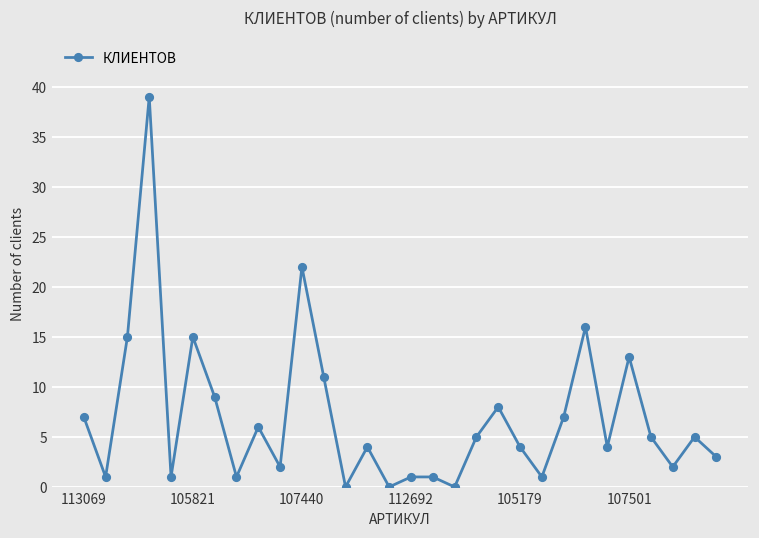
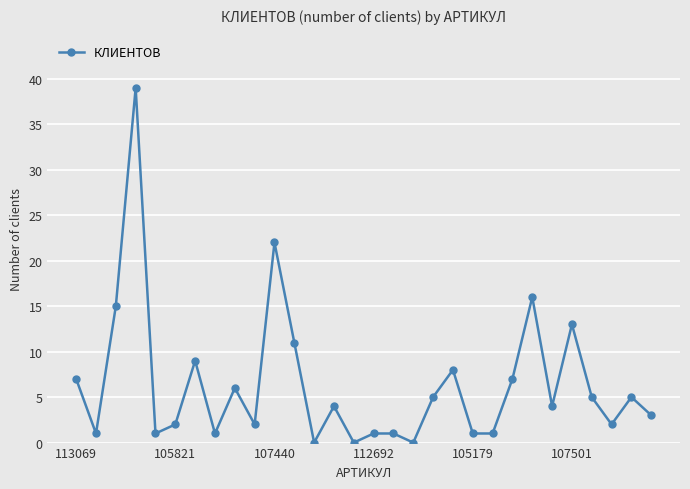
  {
    "113069": 7,
-   "105821": 15,
+   "105821": 2,
    "107440": 22,
    "112692": 1,
-   "105179": 4,
+   "105179": 1,
    "107501": 13
  }
